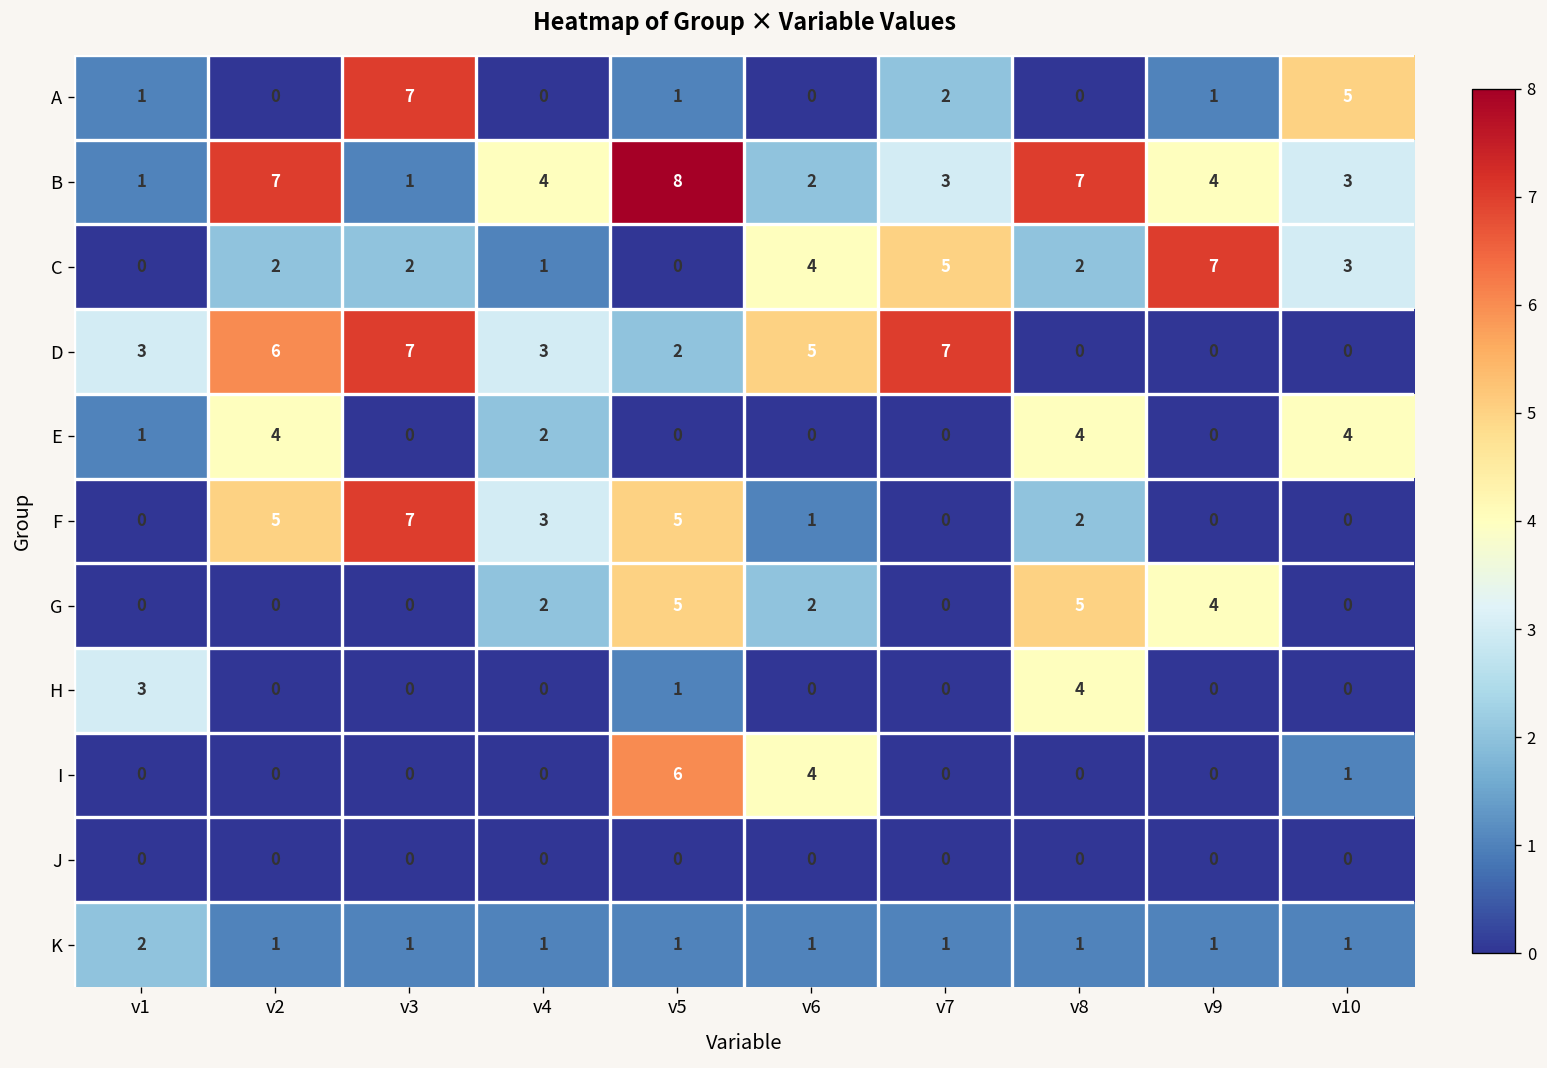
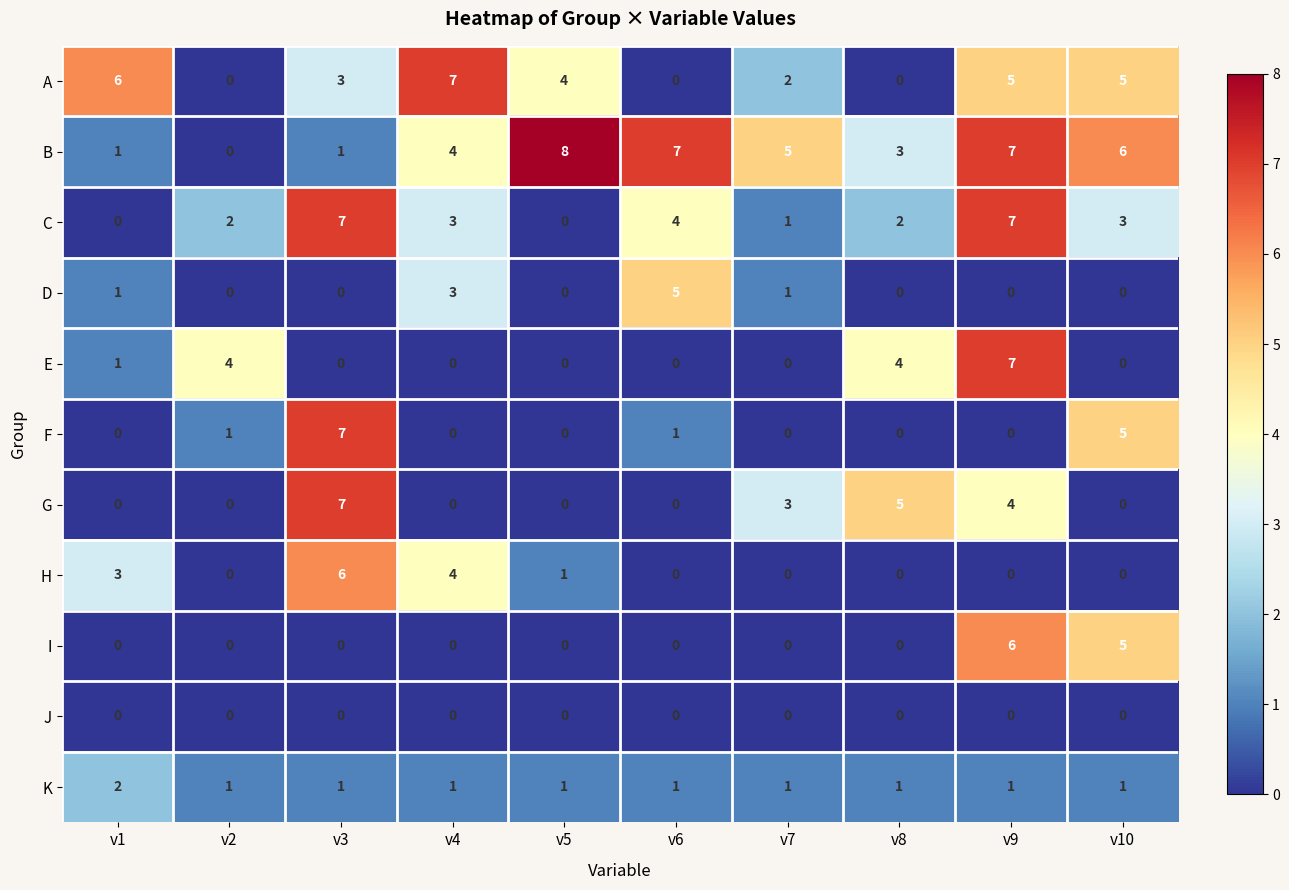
  {
    "A": {
-     "v1": 1,
+     "v1": 6,
      "v2": 0,
-     "v3": 7,
-     "v4": 0,
-     "v5": 1,
+     "v3": 3,
+     "v4": 7,
+     "v5": 4,
      "v6": 0,
      "v7": 2,
      "v8": 0,
-     "v9": 1,
+     "v9": 5,
      "v10": 5
    },
    "B": {
      "v1": 1,
-     "v2": 7,
+     "v2": 0,
      "v3": 1,
      "v4": 4,
      "v5": 8,
-     "v6": 2,
-     "v7": 3,
-     "v8": 7,
-     "v9": 4,
-     "v10": 3
+     "v6": 7,
+     "v7": 5,
+     "v8": 3,
+     "v9": 7,
+     "v10": 6
    },
    "C": {
      "v1": 0,
      "v2": 2,
-     "v3": 2,
-     "v4": 1,
+     "v3": 7,
+     "v4": 3,
      "v5": 0,
      "v6": 4,
-     "v7": 5,
+     "v7": 1,
      "v8": 2,
      "v9": 7,
      "v10": 3
    },
    "D": {
-     "v1": 3,
-     "v2": 6,
-     "v3": 7,
+     "v1": 1,
+     "v2": 0,
+     "v3": 0,
      "v4": 3,
-     "v5": 2,
+     "v5": 0,
      "v6": 5,
-     "v7": 7,
+     "v7": 1,
      "v8": 0,
      "v9": 0,
      "v10": 0
    },
    "E": {
      "v1": 1,
      "v2": 4,
      "v3": 0,
-     "v4": 2,
+     "v4": 0,
      "v5": 0,
      "v6": 0,
      "v7": 0,
      "v8": 4,
-     "v9": 0,
-     "v10": 4
+     "v9": 7,
+     "v10": 0
    },
    "F": {
      "v1": 0,
-     "v2": 5,
+     "v2": 1,
      "v3": 7,
-     "v4": 3,
-     "v5": 5,
+     "v4": 0,
+     "v5": 0,
      "v6": 1,
      "v7": 0,
-     "v8": 2,
+     "v8": 0,
      "v9": 0,
-     "v10": 0
+     "v10": 5
    },
    "G": {
      "v1": 0,
      "v2": 0,
-     "v3": 0,
-     "v4": 2,
-     "v5": 5,
-     "v6": 2,
-     "v7": 0,
+     "v3": 7,
+     "v4": 0,
+     "v5": 0,
+     "v6": 0,
+     "v7": 3,
      "v8": 5,
      "v9": 4,
      "v10": 0
    },
    "H": {
      "v1": 3,
      "v2": 0,
-     "v3": 0,
-     "v4": 0,
+     "v3": 6,
+     "v4": 4,
      "v5": 1,
      "v6": 0,
      "v7": 0,
-     "v8": 4,
+     "v8": 0,
      "v9": 0,
      "v10": 0
    },
    "I": {
      "v1": 0,
      "v2": 0,
      "v3": 0,
      "v4": 0,
-     "v5": 6,
-     "v6": 4,
+     "v5": 0,
+     "v6": 0,
      "v7": 0,
      "v8": 0,
-     "v9": 0,
-     "v10": 1
+     "v9": 6,
+     "v10": 5
    },
    "J": {
      "v1": 0,
      "v2": 0,
      "v3": 0,
      "v4": 0,
      "v5": 0,
      "v6": 0,
      "v7": 0,
      "v8": 0,
      "v9": 0,
      "v10": 0
    },
    "K": {
      "v1": 2,
      "v2": 1,
      "v3": 1,
      "v4": 1,
      "v5": 1,
      "v6": 1,
      "v7": 1,
      "v8": 1,
      "v9": 1,
      "v10": 1
    }
  }
